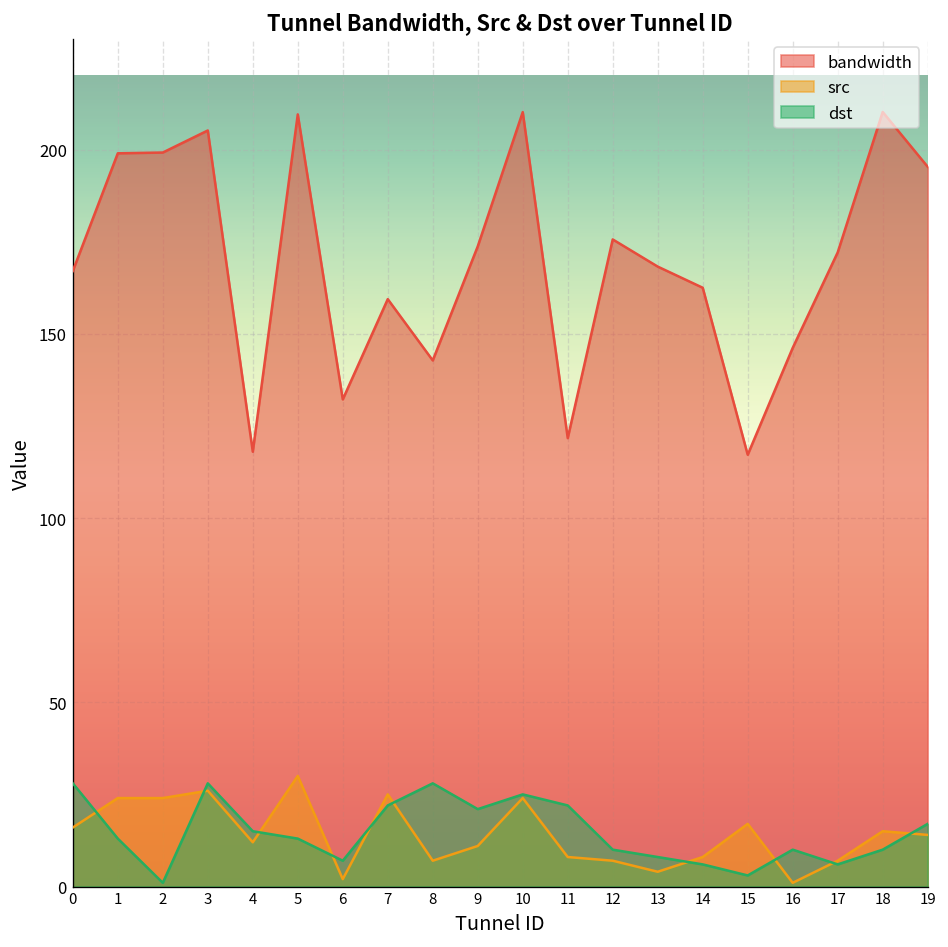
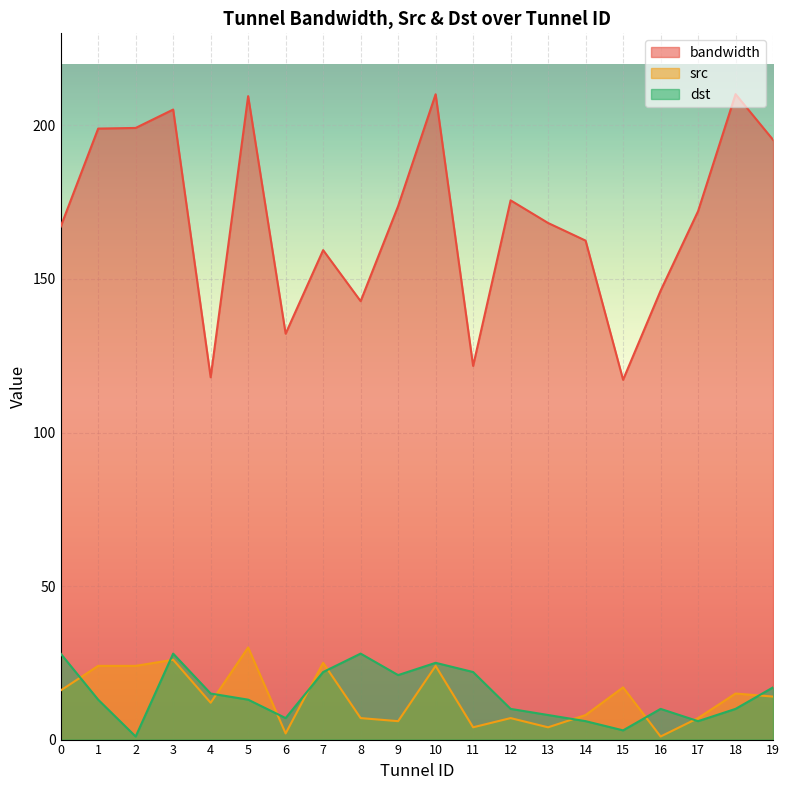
  {
    "bandwidth": {
      "0": 167,
      "1": 199,
      "2": 199,
      "3": 205,
      "4": 118,
      "5": 210,
      "6": 132,
      "7": 159,
      "8": 143,
      "9": 174,
      "10": 210,
      "11": 122,
      "12": 176,
      "13": 168,
      "14": 162,
      "15": 117,
      "16": 146,
      "17": 172,
      "19": 195
    },
    "src": {
      "0": 16,
      "1": 24,
      "2": 24,
      "3": 26,
      "4": 12,
      "5": 30,
      "6": 2,
      "7": 25,
      "8": 7,
-     "9": 11,
+     "9": 6,
      "10": 24,
-     "11": 8,
+     "11": 4,
      "12": 7,
      "13": 4,
      "14": 8,
      "15": 17,
      "16": 1,
      "17": 7,
      "18": 15,
      "19": 14
    },
    "dst": {
      "0": 28,
      "1": 13,
      "2": 1,
      "3": 28,
      "4": 15,
      "5": 13,
      "6": 7,
      "7": 22,
      "8": 28,
      "9": 21,
      "10": 25,
      "11": 22,
      "12": 10,
      "13": 8,
      "14": 6,
      "15": 3,
      "16": 10,
      "17": 6,
      "18": 10,
      "19": 17
    }
  }
